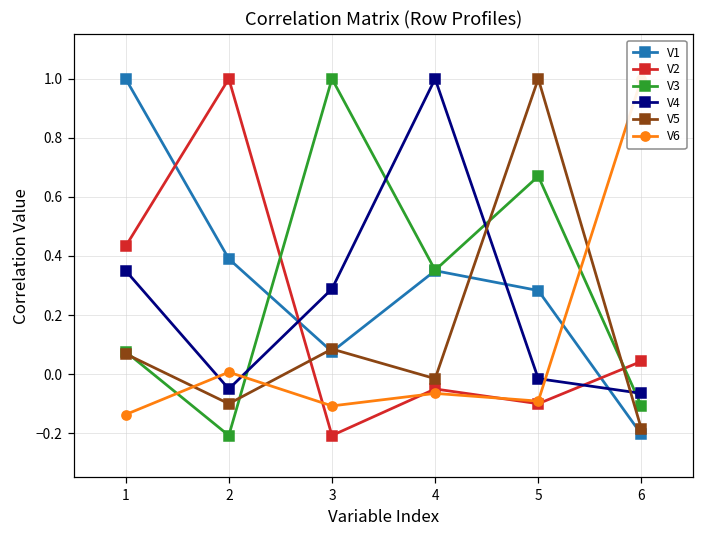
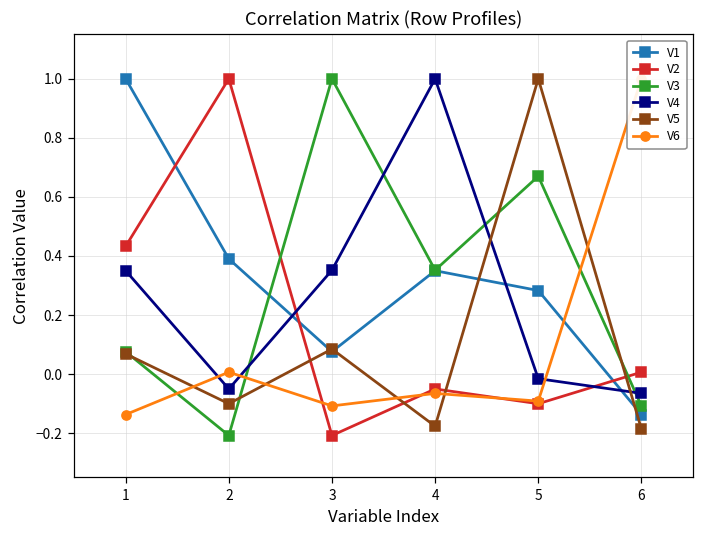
  {
    "V1": {
      "1": 1.00,
      "2": 0.39,
      "5": 0.28,
-     "6": -0.20
+     "6": -0.14
    },
    "V2": {
      "1": 0.43,
      "2": 1.00,
      "3": -0.21,
      "4": -0.05,
-     "6": 0.04
+     "6": 0.01
    },
    "V3": {
      "2": -0.21,
      "3": 1.00,
      "5": 0.67,
      "6": -0.11
    },
    "V4": {
      "1": 0.35,
      "2": -0.05,
-     "3": 0.29,
+     "3": 0.35,
      "4": 1.00,
      "5": -0.02,
      "6": -0.07
    },
    "V5": {
      "2": -0.10,
-     "4": -0.02,
+     "4": -0.18,
      "5": 1.00,
      "6": -0.19
    },
    "V6": {
      "1": -0.14,
      "2": 0.01,
      "3": -0.11,
      "4": -0.07
    }
  }
